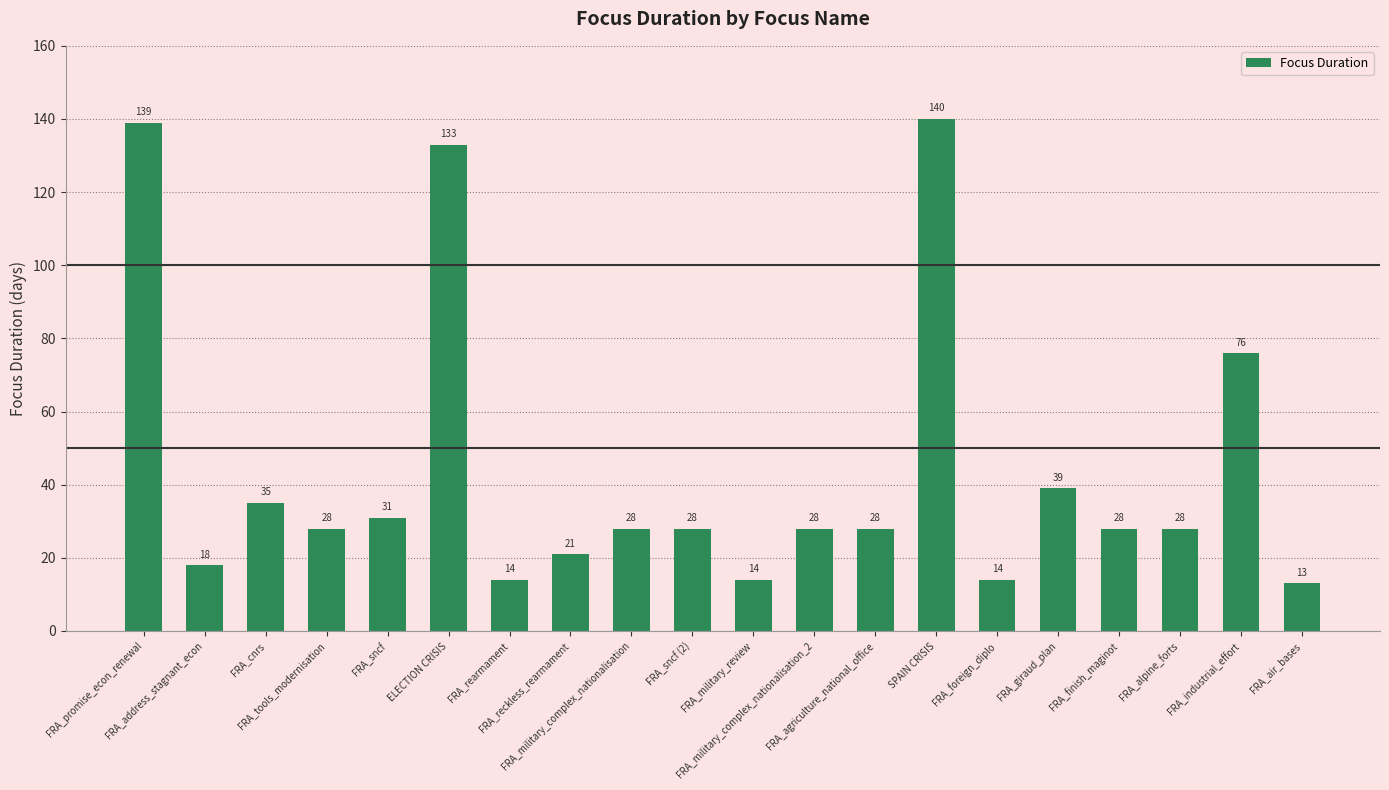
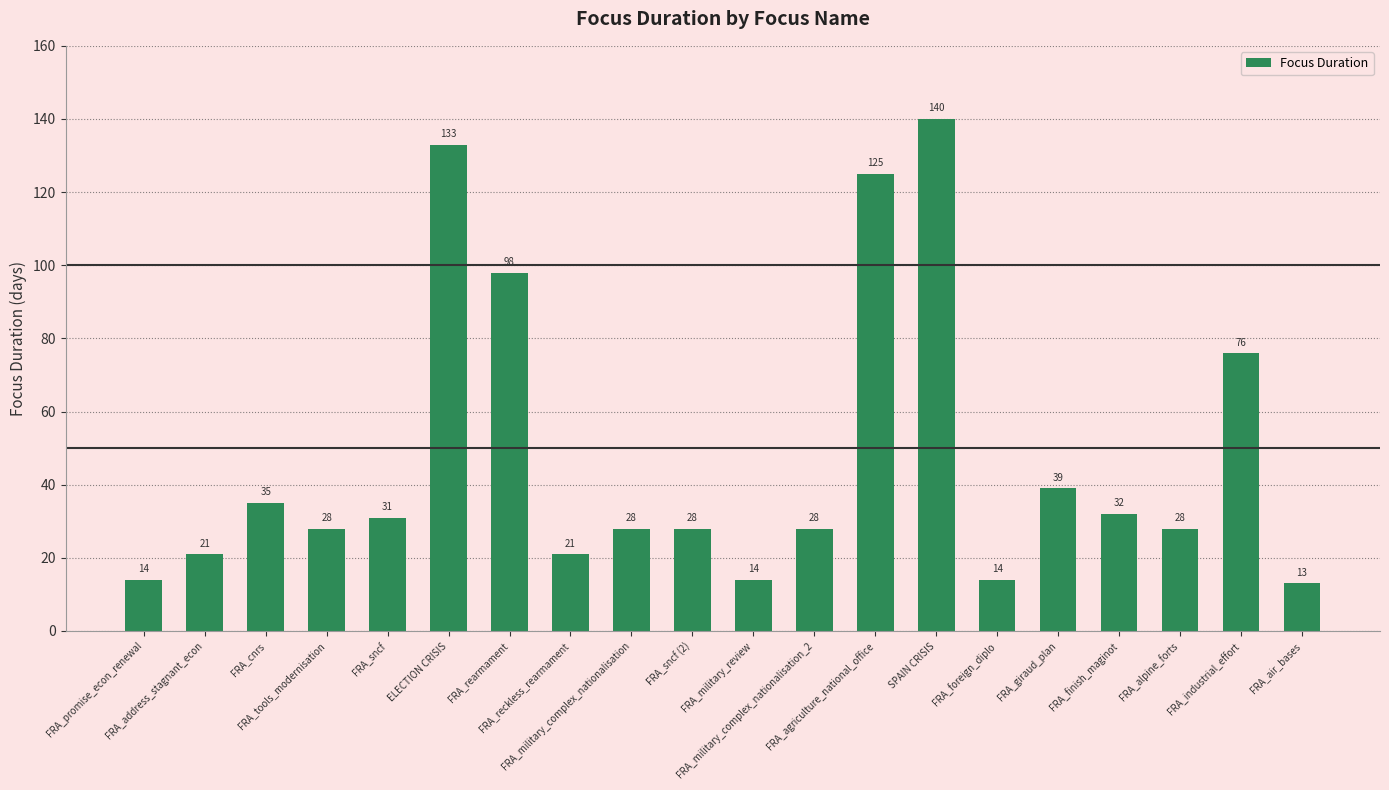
  {
-   "FRA_promise_econ_renewal": 139,
-   "FRA_address_stagnant_econ": 18,
+   "FRA_promise_econ_renewal": 14,
+   "FRA_address_stagnant_econ": 21,
    "FRA_cnrs": 35,
    "FRA_tools_modernisation": 28,
    "FRA_sncf": 31,
    "ELECTION CRISIS": 133,
-   "FRA_rearmament": 14,
+   "FRA_rearmament": 98,
    "FRA_reckless_rearmament": 21,
    "FRA_military_complex_nationalisation": 28,
    "FRA_sncf (2)": 28,
    "FRA_military_review": 14,
    "FRA_military_complex_nationalisation_2": 28,
-   "FRA_agriculture_national_office": 28,
+   "FRA_agriculture_national_office": 125,
    "SPAIN CRISIS": 140,
    "FRA_foreign_diplo": 14,
    "FRA_giraud_plan": 39,
-   "FRA_finish_maginot": 28,
+   "FRA_finish_maginot": 32,
    "FRA_alpine_forts": 28,
    "FRA_industrial_effort": 76,
    "FRA_air_bases": 13
  }
